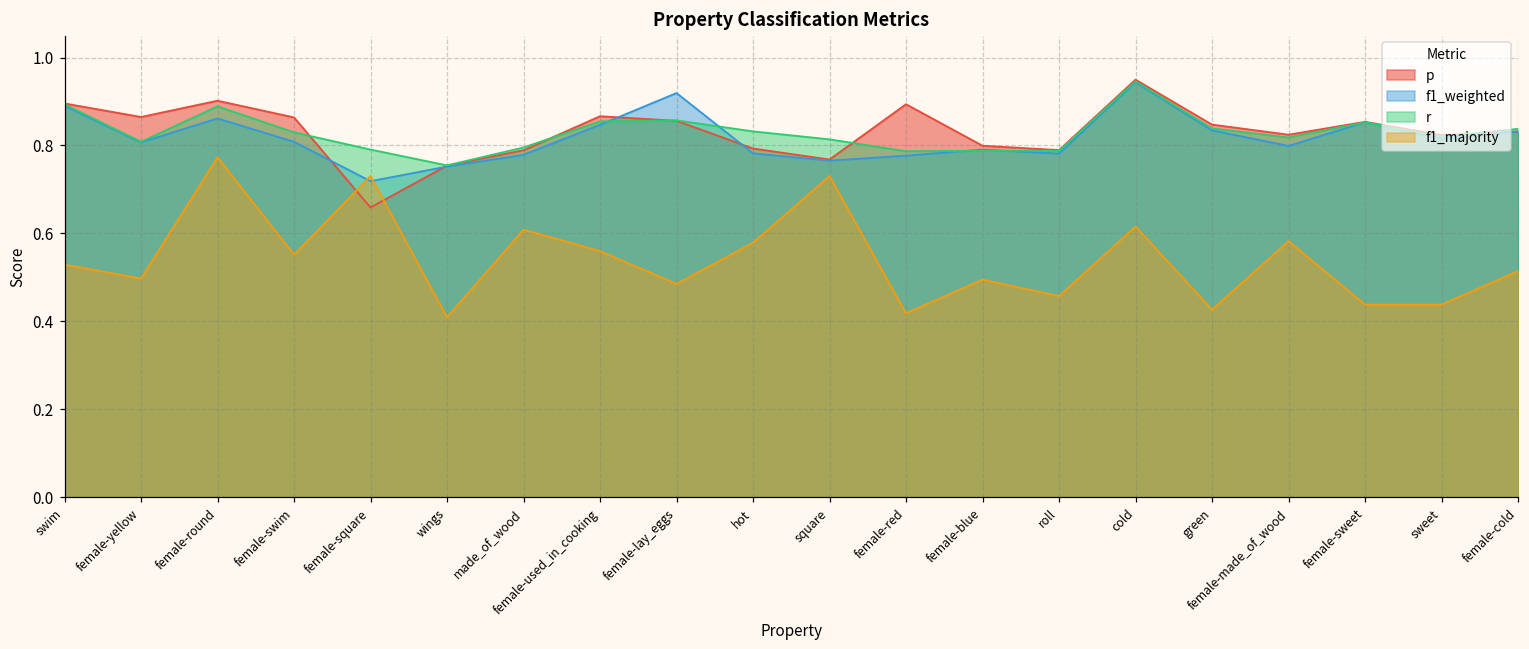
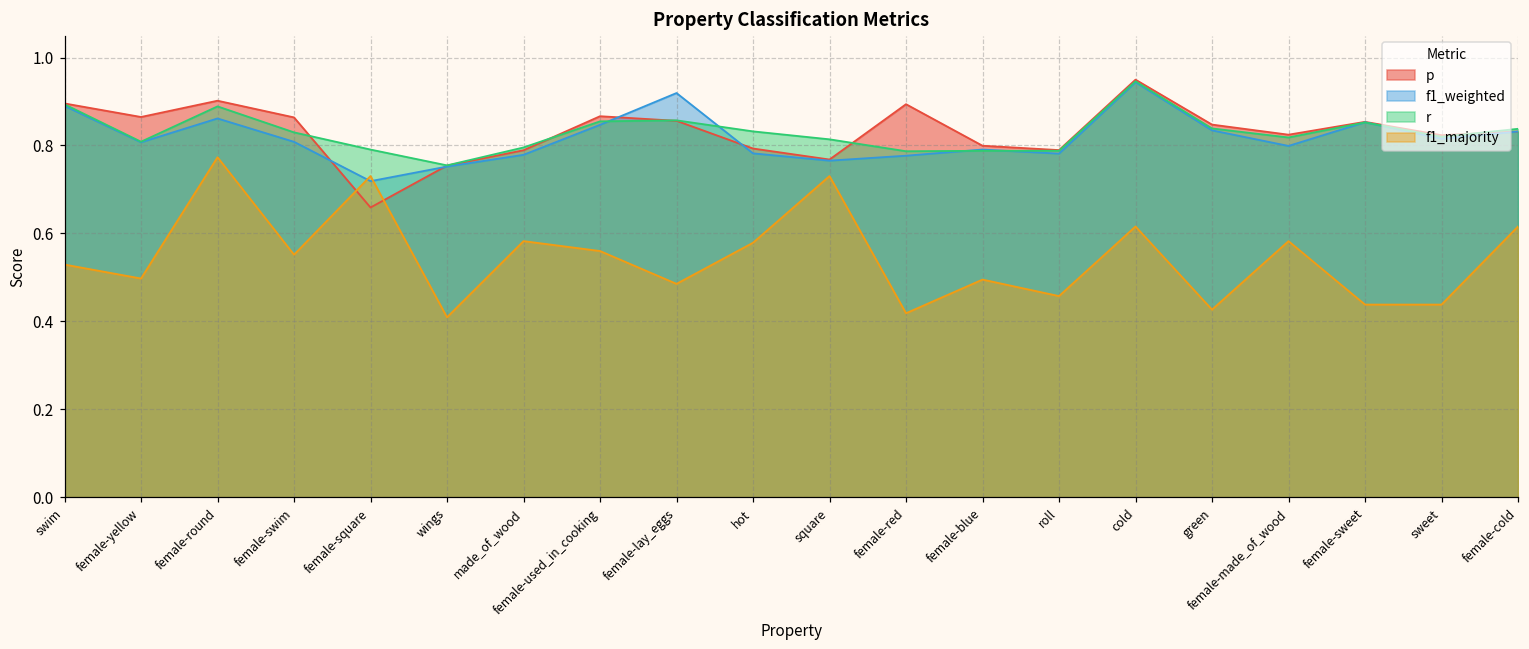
  {
    "p": {
      "female-yellow": 0.86,
      "female-round": 0.90,
      "female-swim": 0.86,
      "female-square": 0.66,
      "female-used_in_cooking": 0.87,
      "hot": 0.79,
      "female-red": 0.89,
      "female-blue": 0.80,
      "green": 0.85
    },
    "f1_weighted": {
      "female-round": 0.86,
      "female-swim": 0.81,
      "female-square": 0.72,
      "made_of_wood": 0.78,
      "female-used_in_cooking": 0.85,
      "female-lay_eggs": 0.92,
      "hot": 0.78,
      "female-red": 0.78,
      "roll": 0.78,
      "female-made_of_wood": 0.80
    },
    "r": {
      "female-round": 0.89,
      "female-swim": 0.83,
      "female-square": 0.79,
      "female-used_in_cooking": 0.85,
      "hot": 0.83,
      "square": 0.81,
      "female-red": 0.79
    },
    "f1_majority": {
      "swim": 0.53,
      "female-yellow": 0.50,
      "female-round": 0.77,
      "female-swim": 0.55,
      "female-square": 0.73,
      "wings": 0.41,
-     "made_of_wood": 0.61,
+     "made_of_wood": 0.58,
      "female-used_in_cooking": 0.56,
      "female-lay_eggs": 0.49,
      "hot": 0.58,
      "square": 0.73,
      "female-red": 0.42,
      "female-blue": 0.49,
      "roll": 0.46,
      "cold": 0.62,
      "green": 0.43,
      "female-made_of_wood": 0.58,
      "female-sweet": 0.44,
      "sweet": 0.44,
-     "female-cold": 0.51
+     "female-cold": 0.62
    }
  }
